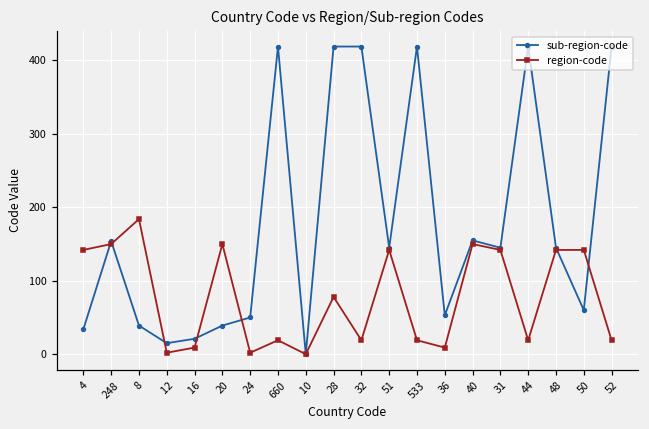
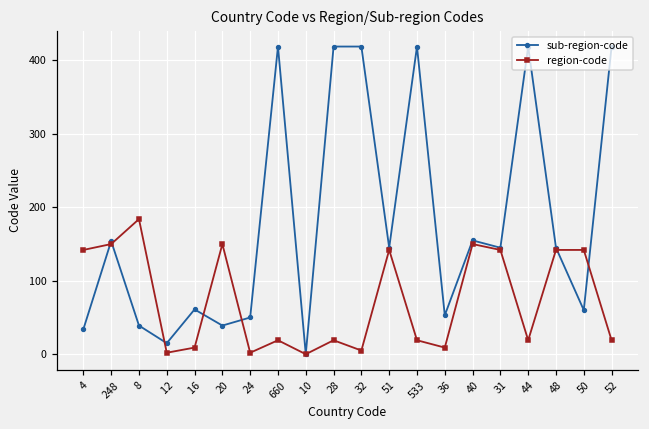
  {
    "sub-region-code": {
      "4": 30,
      "248": 150,
      "8": 40,
      "12": 20,
-     "16": 20,
+     "16": 60,
      "20": 40,
      "24": 50,
      "660": 420,
      "28": 420,
      "32": 420,
      "533": 420,
      "36": 50,
      "40": 160,
      "50": 60
    },
    "region-code": {
      "4": 140,
      "248": 150,
      "8": 180,
      "12": 0,
      "16": 10,
      "20": 150,
      "24": 0,
      "660": 20,
-     "28": 80,
-     "32": 20,
+     "28": 20,
+     "32": 10,
      "533": 20,
      "36": 10,
      "40": 150,
      "44": 20,
      "50": 140,
      "52": 20
    }
  }
